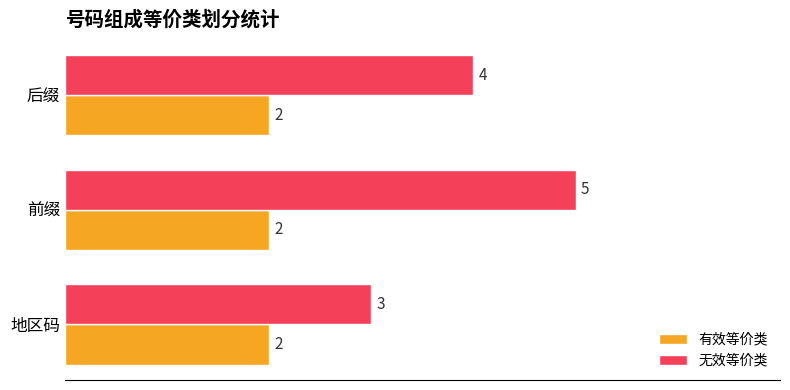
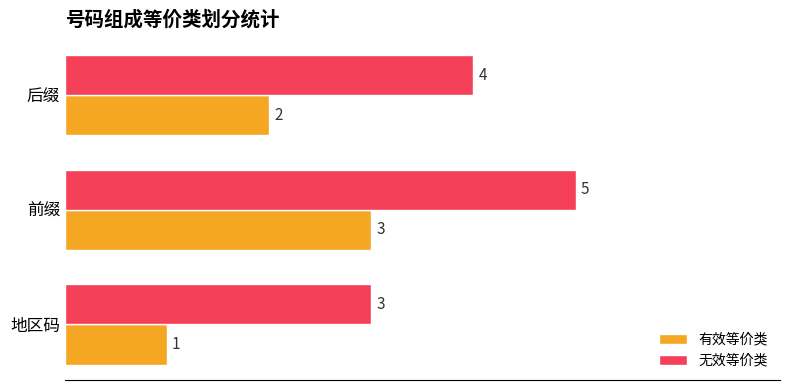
  {
    "有效等价类": {
      "后缀": 2,
-     "前缀": 2,
-     "地区码": 2
+     "前缀": 3,
+     "地区码": 1
    },
    "无效等价类": {
      "后缀": 4,
      "前缀": 5,
      "地区码": 3
    }
  }
